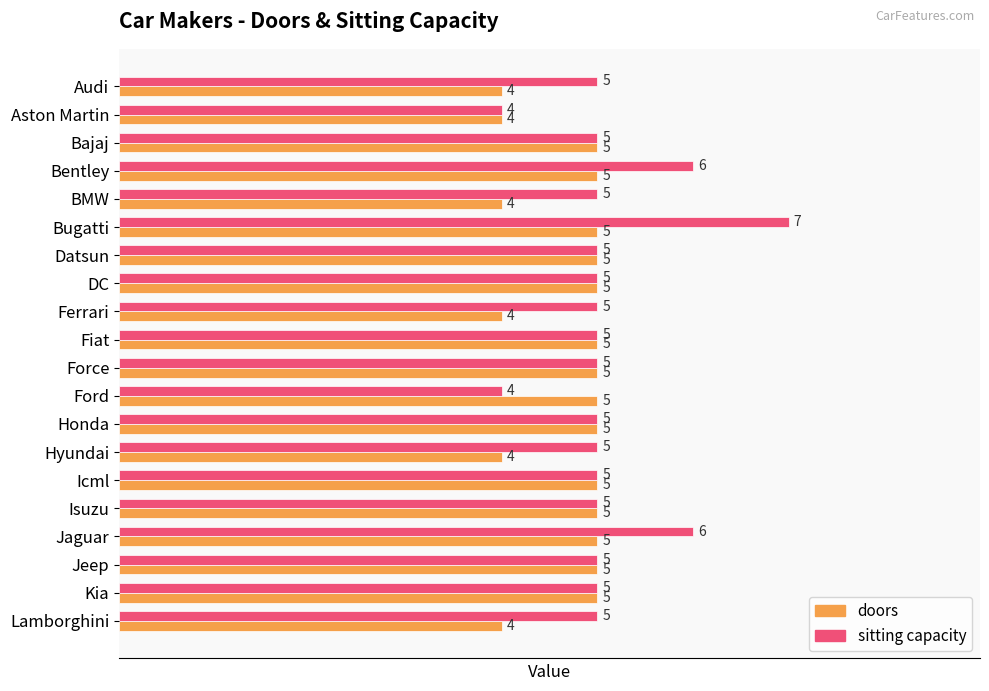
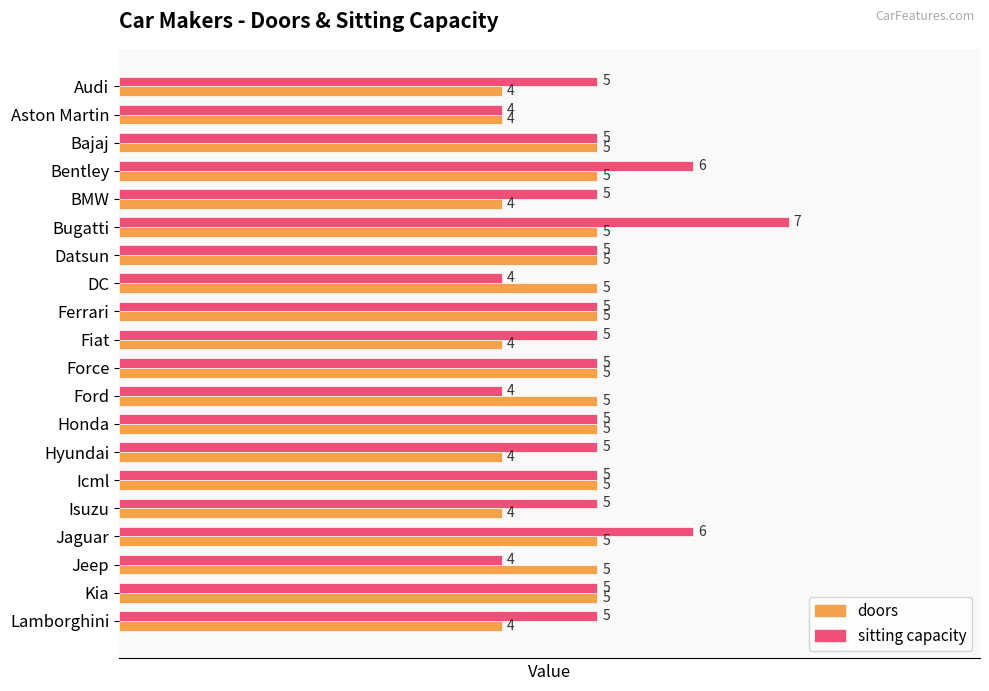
  {
    "doors": {
      "Audi": 4,
      "Bentley": 5,
      "BMW": 4,
      "Bugatti": 5,
      "DC": 5,
-     "Ferrari": 4,
-     "Fiat": 5,
+     "Ferrari": 5,
+     "Fiat": 4,
      "Ford": 5,
      "Hyundai": 4,
-     "Isuzu": 5,
+     "Isuzu": 4,
      "Jaguar": 5,
      "Jeep": 5,
      "Lamborghini": 4
    },
    "sitting capacity": {
      "Audi": 5,
      "Bentley": 6,
      "BMW": 5,
      "Bugatti": 7,
-     "DC": 5,
+     "DC": 4,
      "Fiat": 5,
      "Ford": 4,
      "Hyundai": 5,
      "Isuzu": 5,
      "Jaguar": 6,
-     "Jeep": 5,
+     "Jeep": 4,
      "Lamborghini": 5
    }
  }
